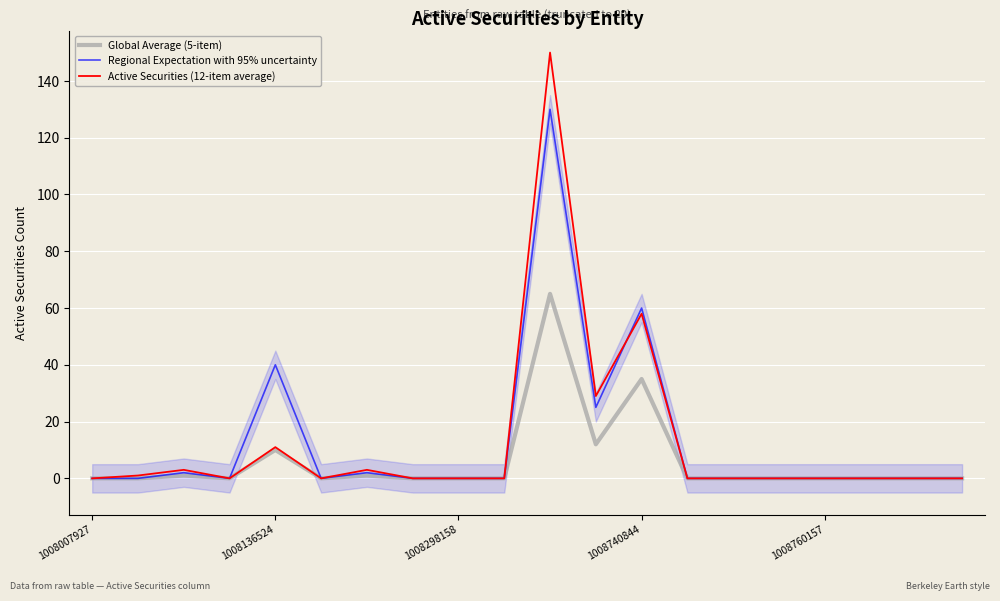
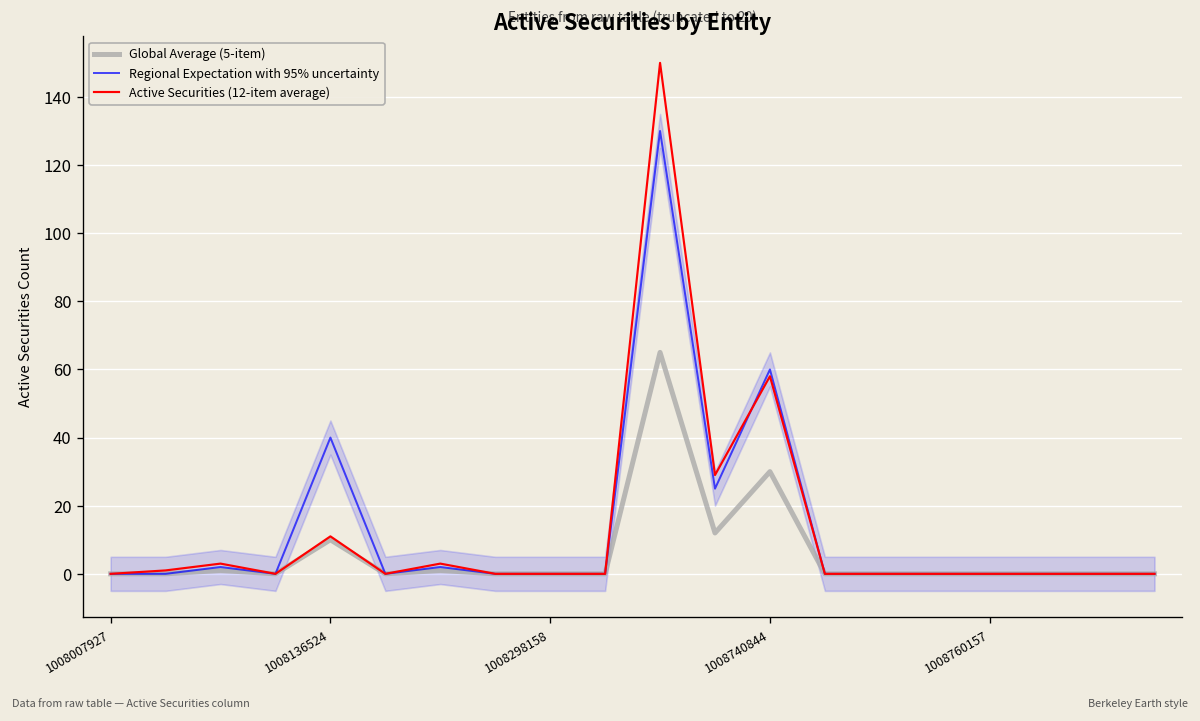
  {
    "Global Average (5-item)": {
      "1008136524": 10,
-     "1008740844": 35
+     "1008740844": 30
    },
    "Active Securities (12-item average)": {
      "1008136524": 11,
      "1008740844": 58
    }
  }
